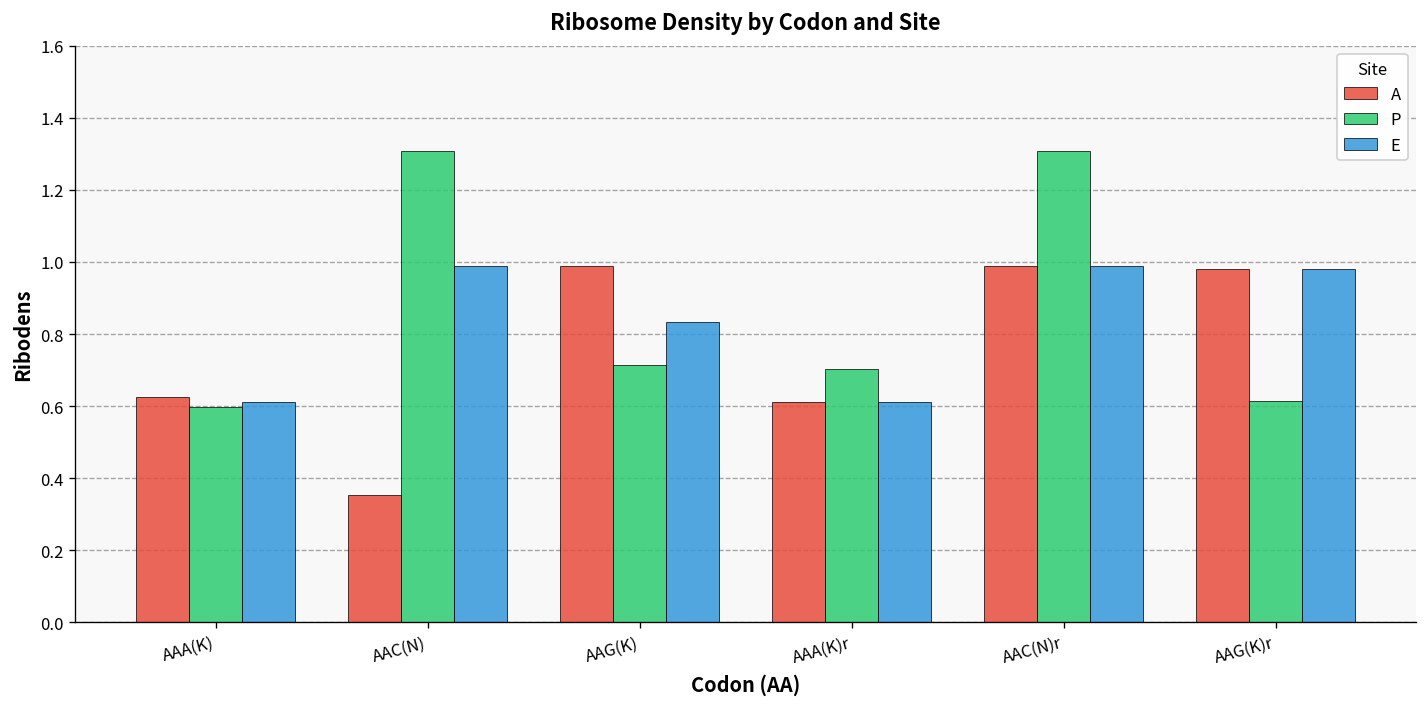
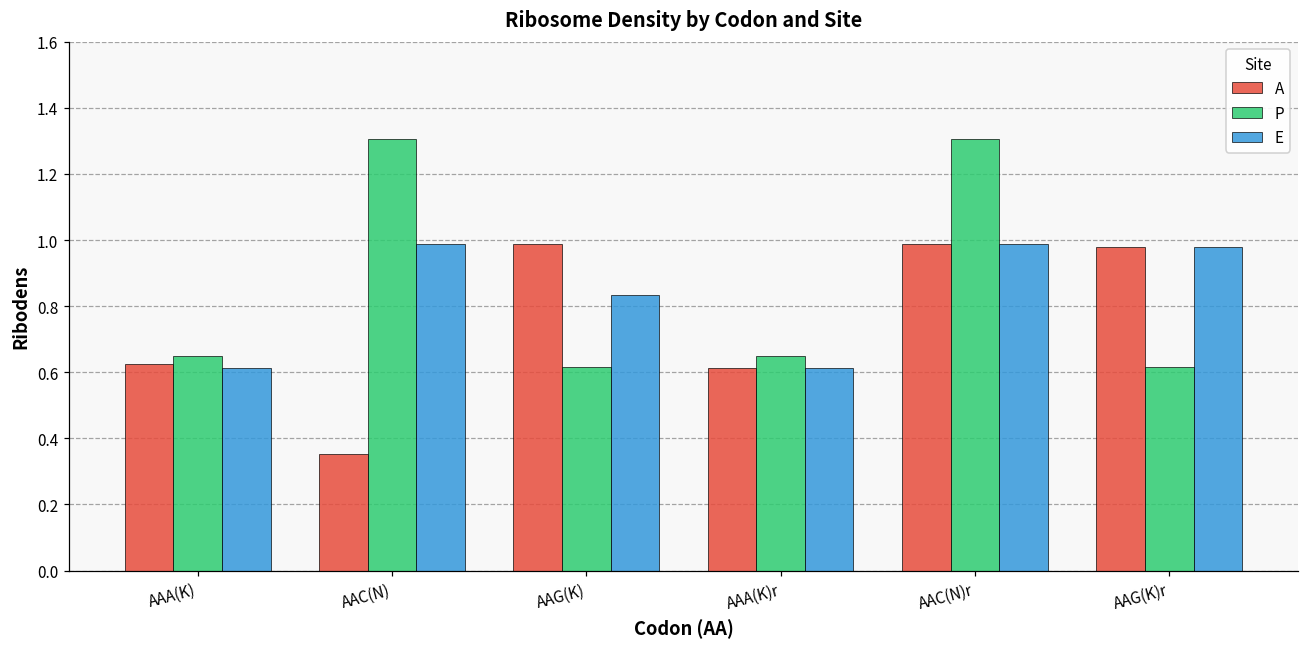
  {
    "A": {
      "AAA(K)": 0.62,
      "AAC(N)": 0.35,
      "AAG(K)": 0.99,
      "AAA(K)r": 0.61,
      "AAC(N)r": 0.99,
      "AAG(K)r": 0.98
    },
    "P": {
-     "AAA(K)": 0.60,
+     "AAA(K)": 0.65,
      "AAC(N)": 1.31,
-     "AAG(K)": 0.72,
-     "AAA(K)r": 0.70,
+     "AAG(K)": 0.61,
+     "AAA(K)r": 0.65,
      "AAC(N)r": 1.31,
      "AAG(K)r": 0.61
    },
    "E": {
      "AAA(K)": 0.61,
      "AAC(N)": 0.99,
      "AAG(K)": 0.83,
      "AAA(K)r": 0.61,
      "AAC(N)r": 0.99,
      "AAG(K)r": 0.98
    }
  }
